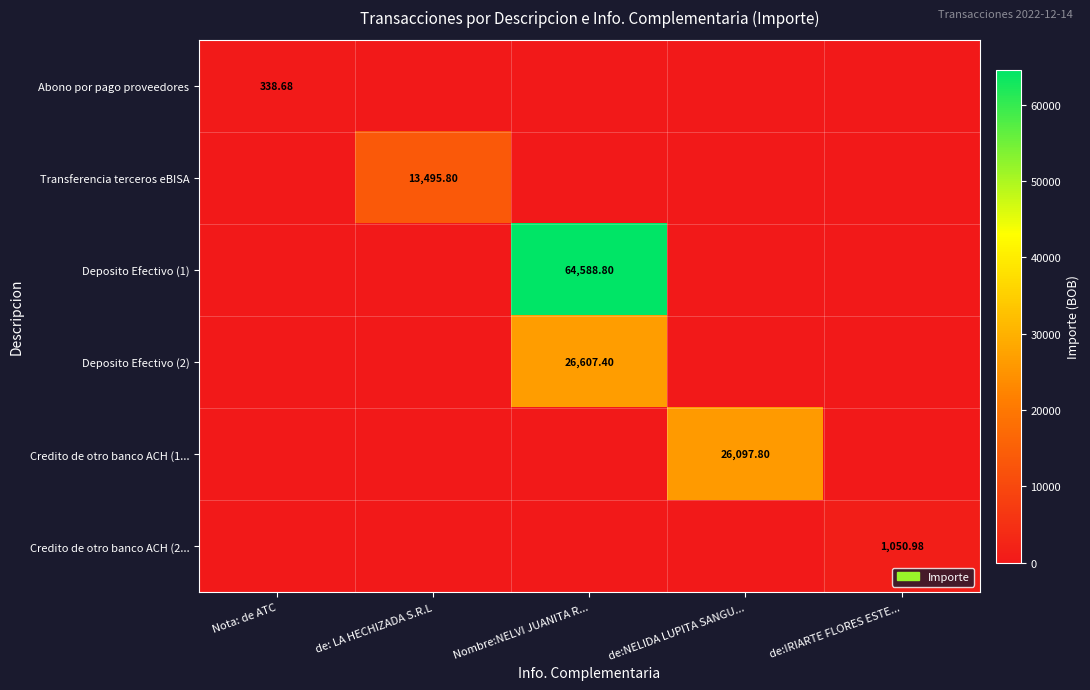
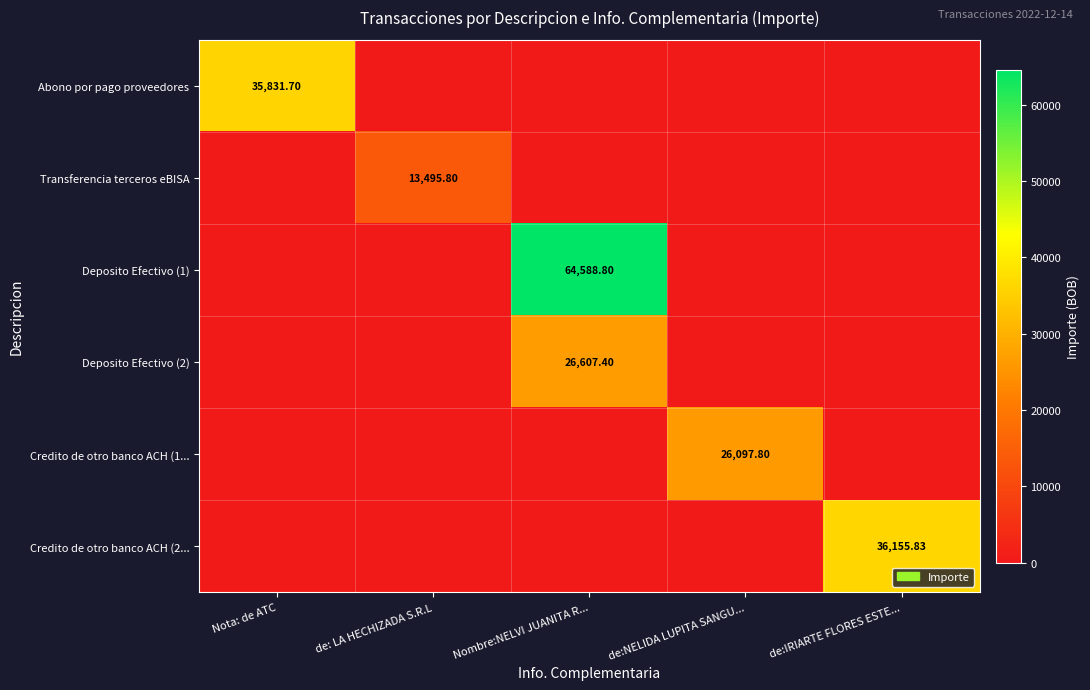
  {
    "Abono por pago proveedores": {
-     "Nota: de ATC": "338.68"
+     "Nota: de ATC": "35,831.70"
    },
    "Transferencia terceros eBISA": {
      "de: LA HECHIZADA S.R.L": "13,495.80"
    },
    "Deposito Efectivo (1)": {
      "Nombre:NELVI JUANITA R...": "64,588.80"
    },
    "Deposito Efectivo (2)": {
      "Nombre:NELVI JUANITA R...": "26,607.40"
    },
    "Credito de otro banco ACH (1...": {
      "de:NELIDA LUPITA SANGU...": "26,097.80"
    },
    "Credito de otro banco ACH (2...": {
-     "de:IRIARTE FLORES ESTE...": "1,050.98"
+     "de:IRIARTE FLORES ESTE...": "36,155.83"
    }
  }
